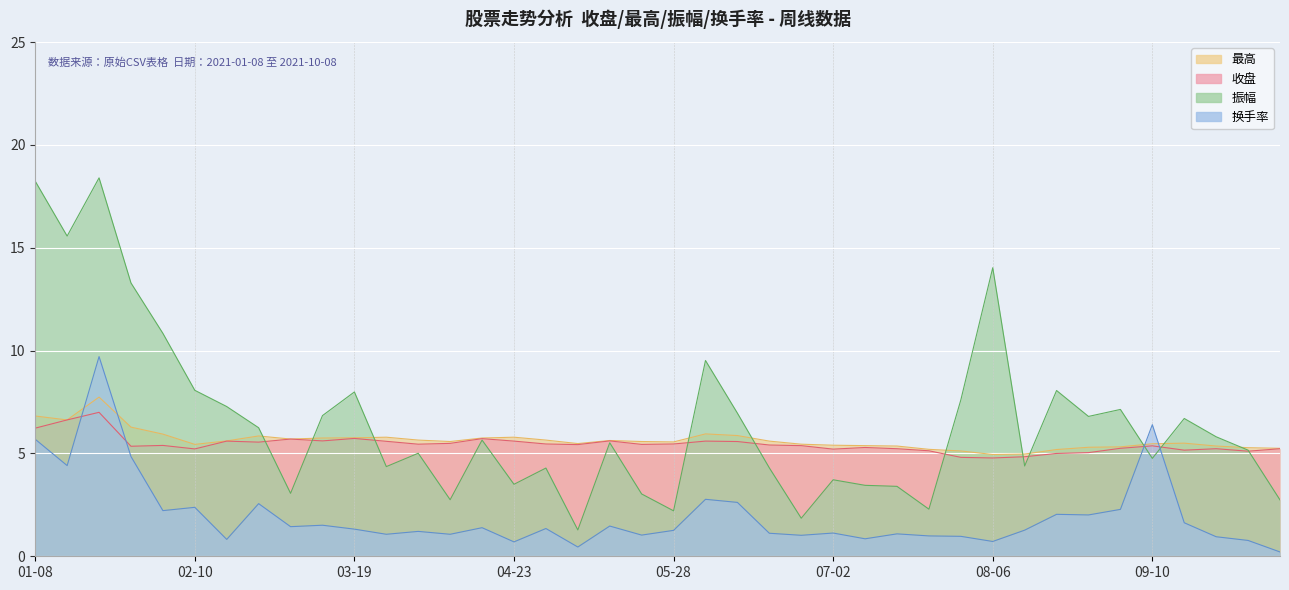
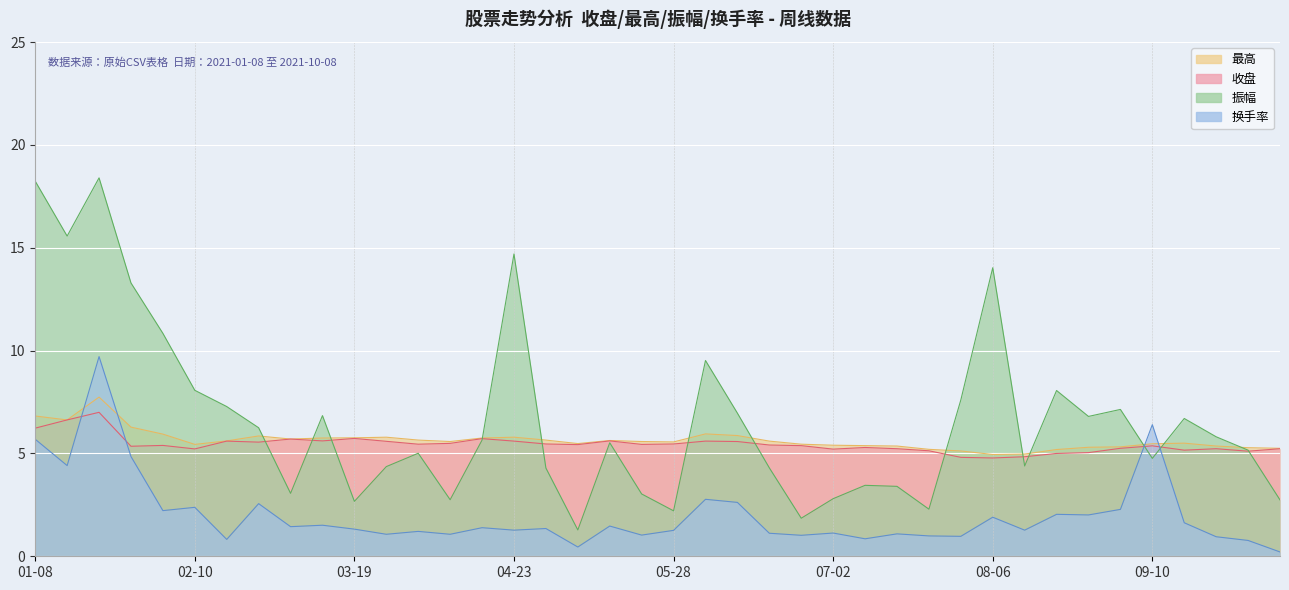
  {
    "振幅": {
      "01-08": 18.2,
      "02-10": 8.1,
-     "03-19": 8.0,
-     "04-23": 3.5,
+     "03-19": 2.7,
+     "04-23": 14.7,
      "05-28": 2.2,
-     "07-02": 3.7,
+     "07-02": 2.8,
      "08-06": 14.0,
      "09-10": 4.8
    },
    "换手率": {
      "01-08": 5.7,
      "02-10": 2.4,
      "03-19": 1.3,
-     "04-23": 0.7,
+     "04-23": 1.3,
      "05-28": 1.3,
      "07-02": 1.1,
-     "08-06": 0.7,
+     "08-06": 1.9,
      "09-10": 6.4
    }
  }
